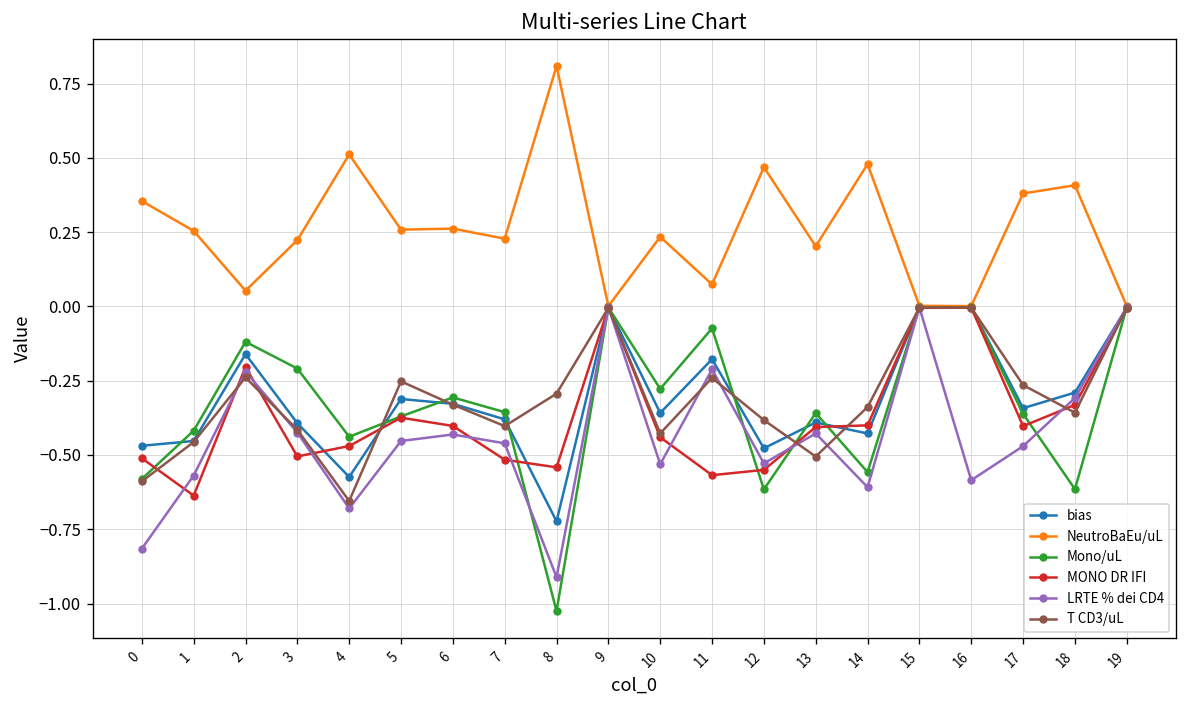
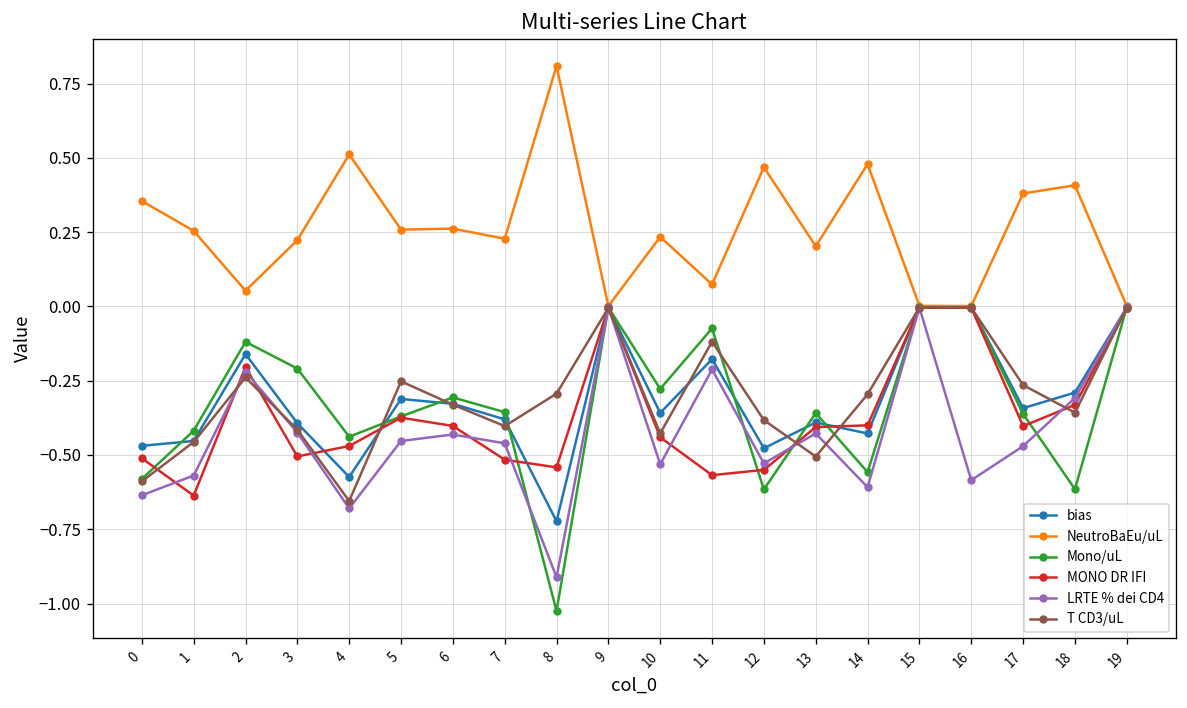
  {
    "bias": {
      "0": -0.47,
      "2": -0.16,
      "3": -0.39,
      "4": -0.57,
      "5": -0.31,
      "7": -0.38,
      "8": -0.72,
      "10": -0.36,
      "11": -0.18,
      "12": -0.48,
      "13": -0.39,
      "14": -0.43,
      "17": -0.34,
      "18": -0.29
    },
    "NeutroBaEu/uL": {
      "0": 0.35,
      "1": 0.25,
      "2": 0.05,
      "3": 0.22,
      "4": 0.51,
      "5": 0.26,
      "6": 0.26,
      "7": 0.23,
      "8": 0.81,
      "10": 0.23,
      "11": 0.07,
      "12": 0.47,
      "13": 0.20,
      "14": 0.48,
      "17": 0.38,
      "18": 0.41
    },
    "Mono/uL": {
      "1": -0.42,
      "2": -0.12,
      "3": -0.21,
      "4": -0.44,
      "6": -0.31,
      "7": -0.36,
      "8": -1.03,
      "10": -0.28,
      "11": -0.07,
      "12": -0.62,
      "13": -0.36,
      "14": -0.56,
      "17": -0.36,
      "18": -0.62
    },
    "MONO DR IFI": {
      "0": -0.51,
      "1": -0.64,
      "2": -0.20,
      "3": -0.51,
      "4": -0.47,
      "6": -0.40,
      "7": -0.52,
      "8": -0.54,
      "10": -0.44,
      "11": -0.57,
      "12": -0.55,
      "13": -0.41,
      "14": -0.40,
      "17": -0.40,
      "18": -0.33
    },
    "LRTE % dei CD4": {
-     "0": -0.82,
+     "0": -0.64,
      "1": -0.57,
      "2": -0.22,
      "4": -0.68,
      "5": -0.45,
      "6": -0.43,
      "7": -0.46,
      "8": -0.91,
      "10": -0.53,
      "11": -0.21,
      "12": -0.53,
      "13": -0.43,
      "14": -0.61,
      "16": -0.58,
      "17": -0.47,
      "18": -0.31
    },
    "T CD3/uL": {
      "2": -0.24,
      "4": -0.65,
      "5": -0.25,
      "7": -0.40,
      "8": -0.29,
      "10": -0.43,
-     "11": -0.24,
+     "11": -0.12,
      "12": -0.38,
      "13": -0.51,
-     "14": -0.34,
+     "14": -0.30,
      "17": -0.26,
      "18": -0.36
    }
  }
